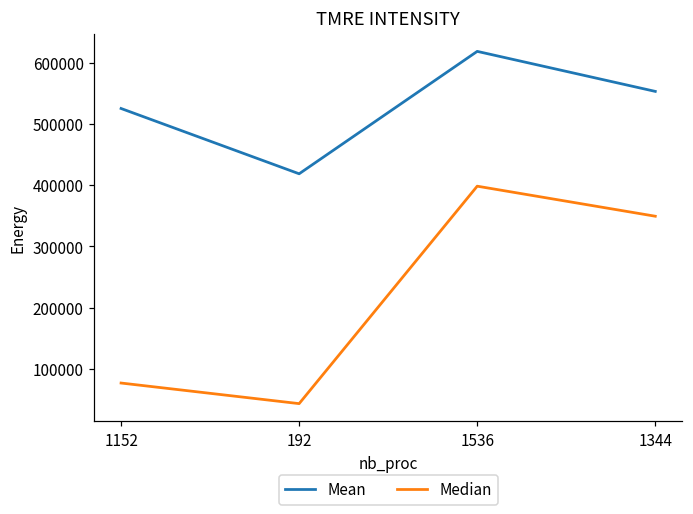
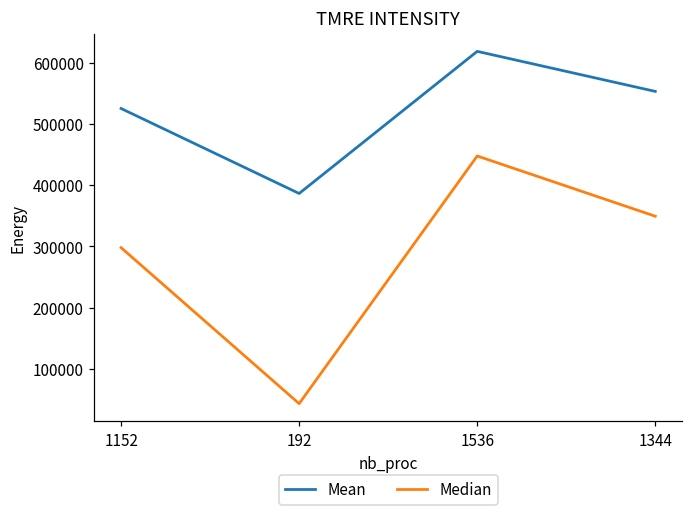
  {
    "Mean": {
      "1152": 530000,
-     "192": 420000,
+     "192": 390000,
      "1536": 620000,
      "1344": 550000
    },
    "Median": {
-     "1152": 80000,
+     "1152": 300000,
      "192": 40000,
-     "1536": 400000,
+     "1536": 450000,
      "1344": 350000
    }
  }
